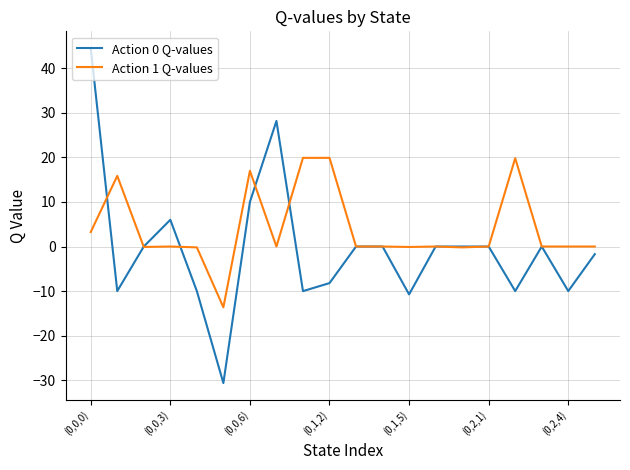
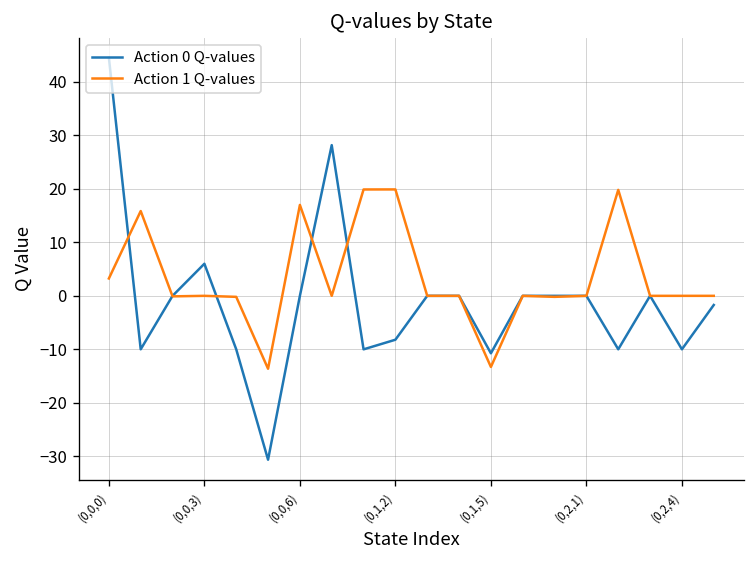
  {
    "Action 0 Q-values": {
      "(0,0,3)": 6,
-     "(0,0,6)": 10,
+     "(0,0,6)": 0,
      "(0,1,2)": -8,
      "(0,1,5)": -11,
      "(0,2,4)": -10
    },
    "Action 1 Q-values": {
      "(0,0,0)": 3,
      "(0,0,3)": 0,
      "(0,0,6)": 17,
      "(0,1,2)": 20,
-     "(0,1,5)": 0,
+     "(0,1,5)": -13,
      "(0,2,4)": 0
    }
  }
